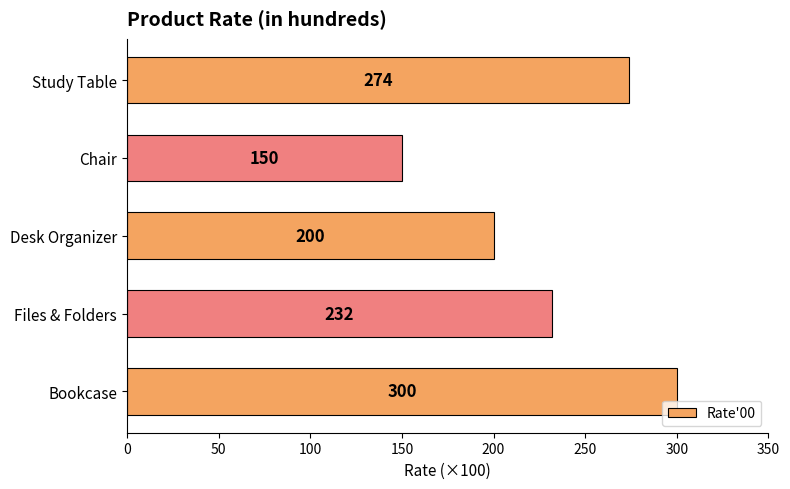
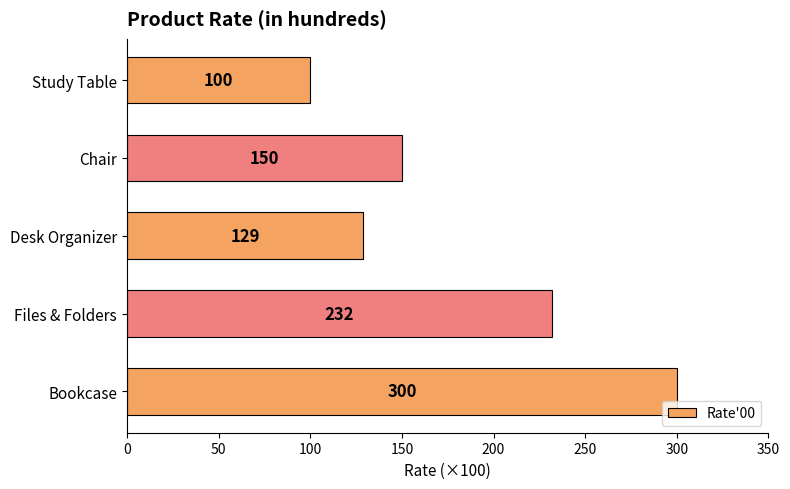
  {
-   "Study Table": 274,
+   "Study Table": 100,
    "Chair": 150,
-   "Desk Organizer": 200,
+   "Desk Organizer": 129,
    "Files & Folders": 232,
    "Bookcase": 300
  }
